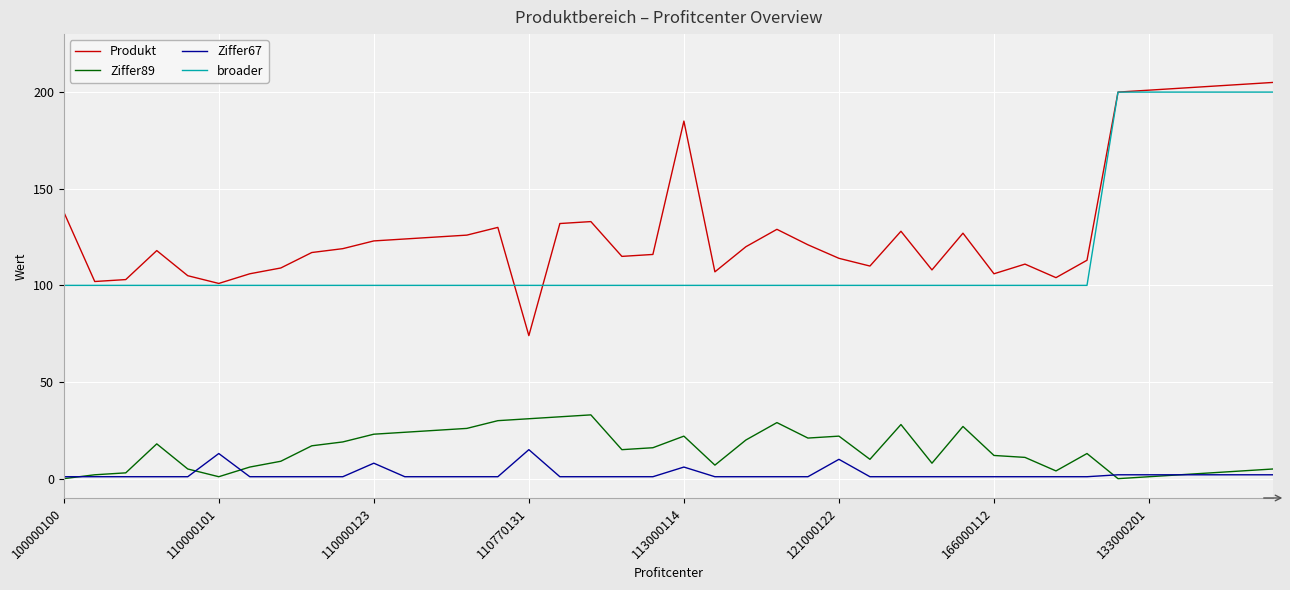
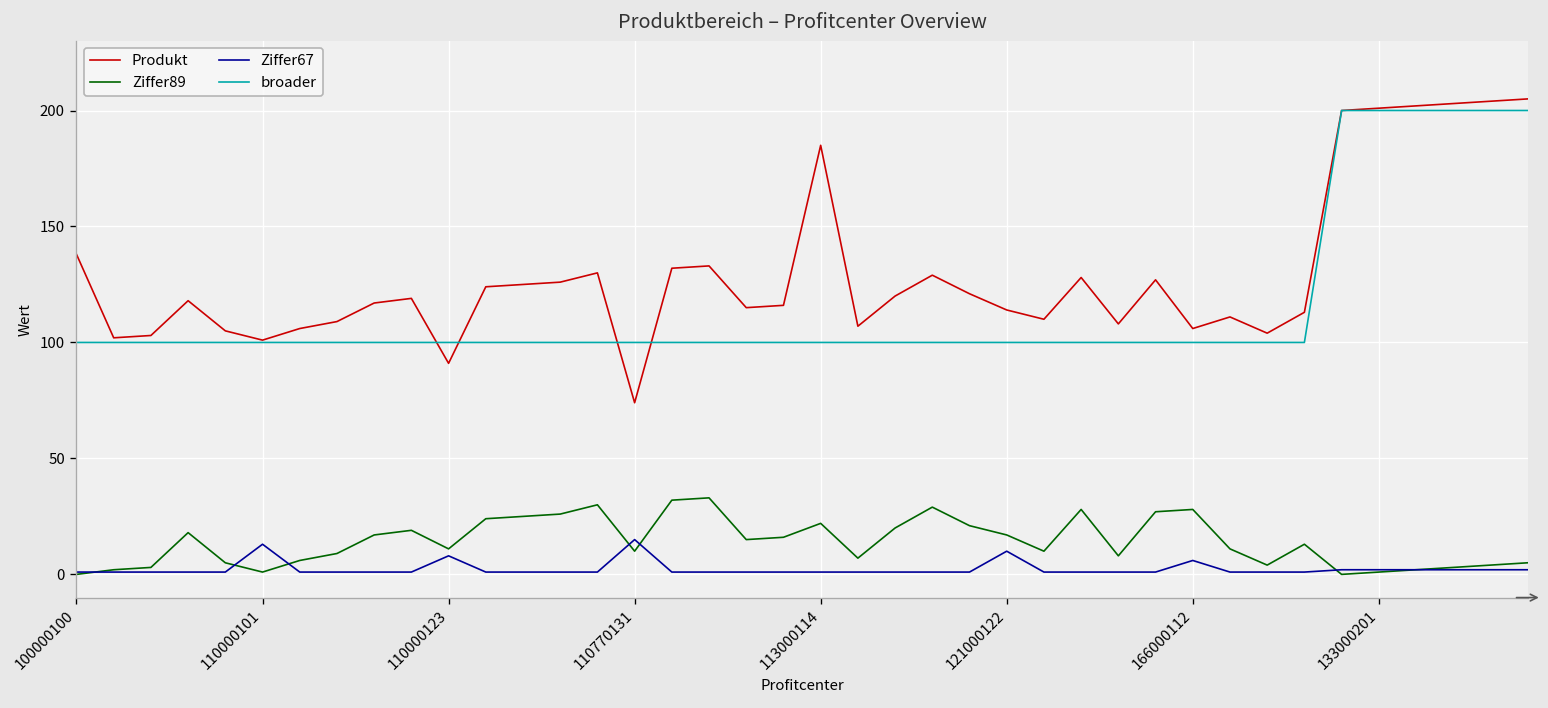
  {
    "Produkt": {
      "100000100": 138,
-     "110000123": 123,
+     "110000123": 91,
      "110770131": 74,
      "113000114": 185,
      "121000122": 114,
      "166000112": 106
    },
    "Ziffer89": {
      "110000101": 1,
-     "110000123": 23,
-     "110770131": 31,
+     "110000123": 11,
+     "110770131": 10,
      "113000114": 22,
-     "121000122": 22,
-     "166000112": 12
+     "121000122": 17,
+     "166000112": 28
    },
    "Ziffer67": {
      "110000101": 13,
      "110000123": 8,
      "110770131": 15,
-     "113000114": 6,
+     "113000114": 1,
      "121000122": 10,
-     "166000112": 1
+     "166000112": 6
    },
    "broader": {
      "100000100": 100,
      "110000123": 100,
      "110770131": 100,
      "113000114": 100,
      "121000122": 100,
      "166000112": 100
    }
  }
